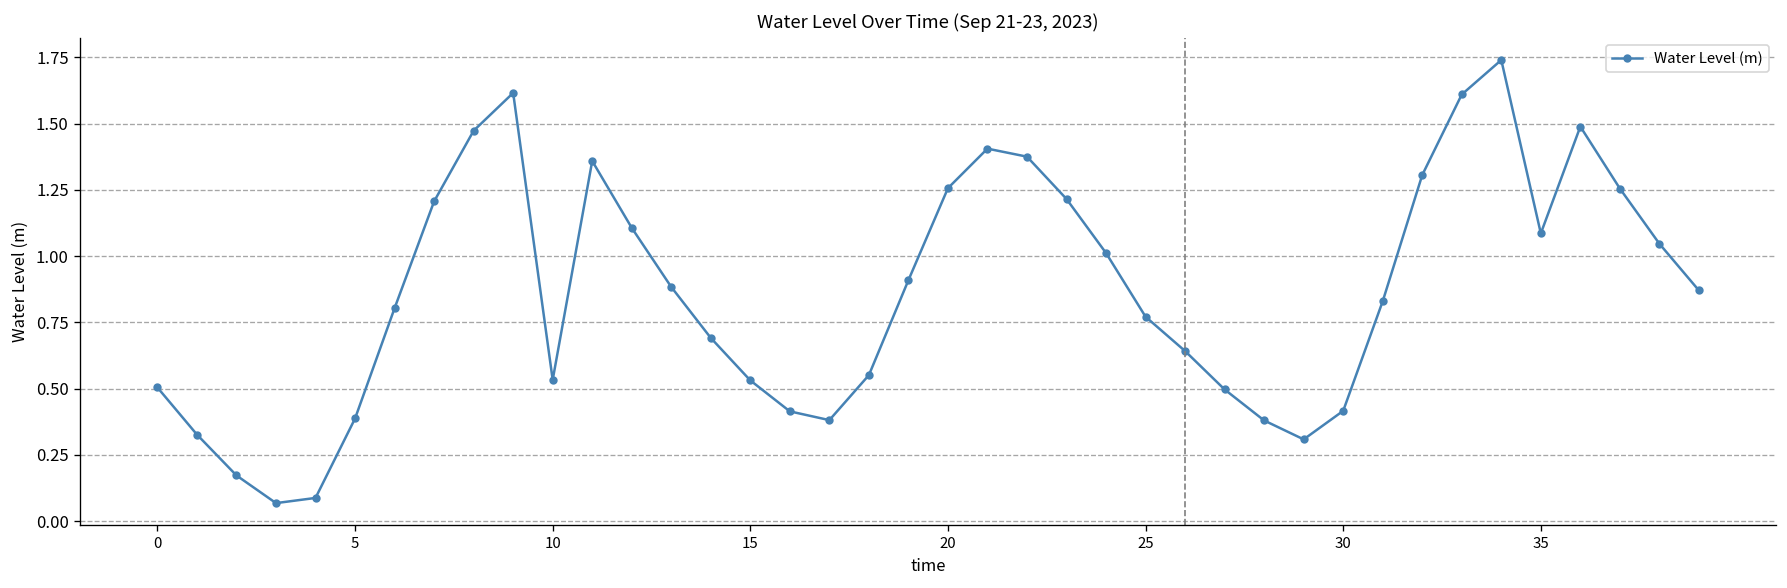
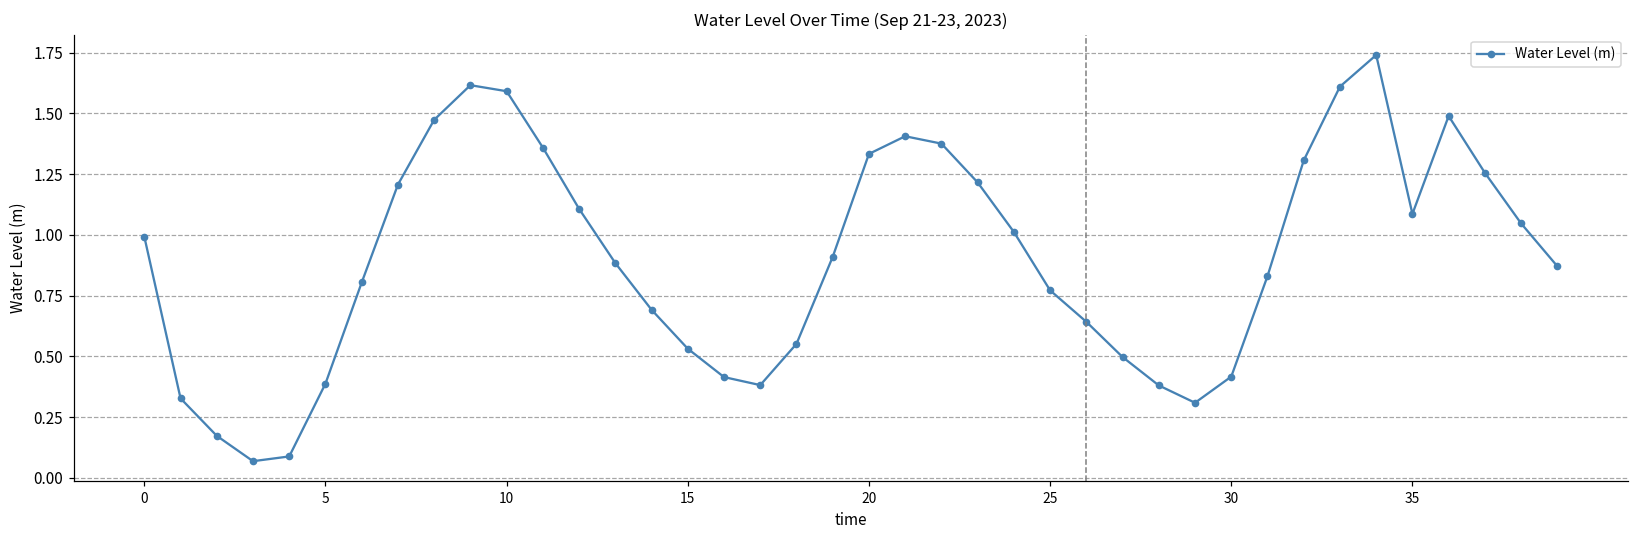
  {
-   "0": 0.50,
+   "0": 0.99,
    "5": 0.39,
-   "10": 0.53,
+   "10": 1.59,
    "15": 0.53,
-   "20": 1.26,
+   "20": 1.33,
    "25": 0.77,
    "30": 0.42,
    "35": 1.09
  }
